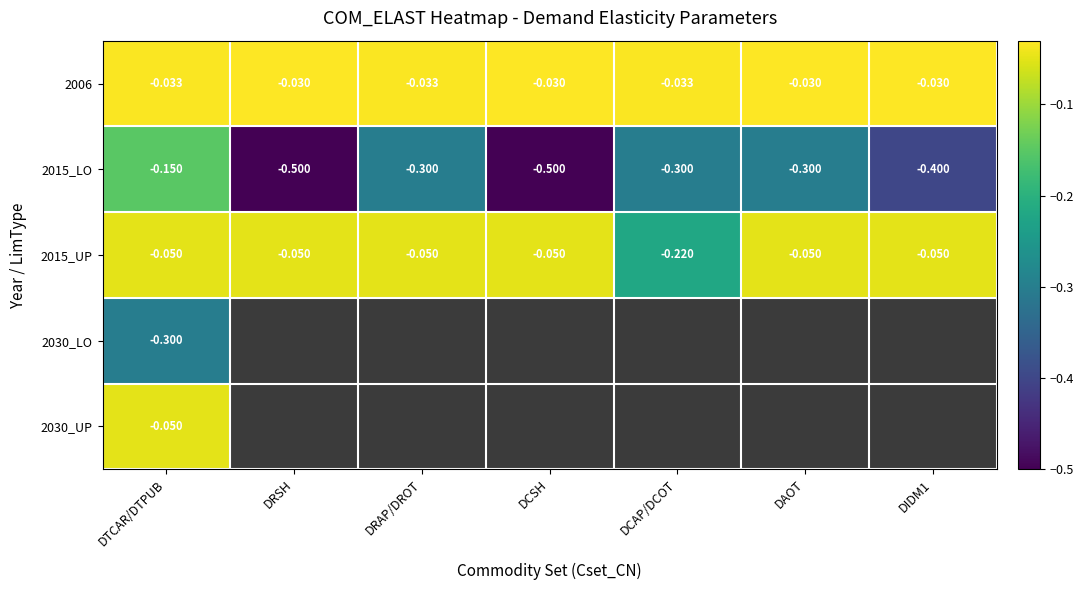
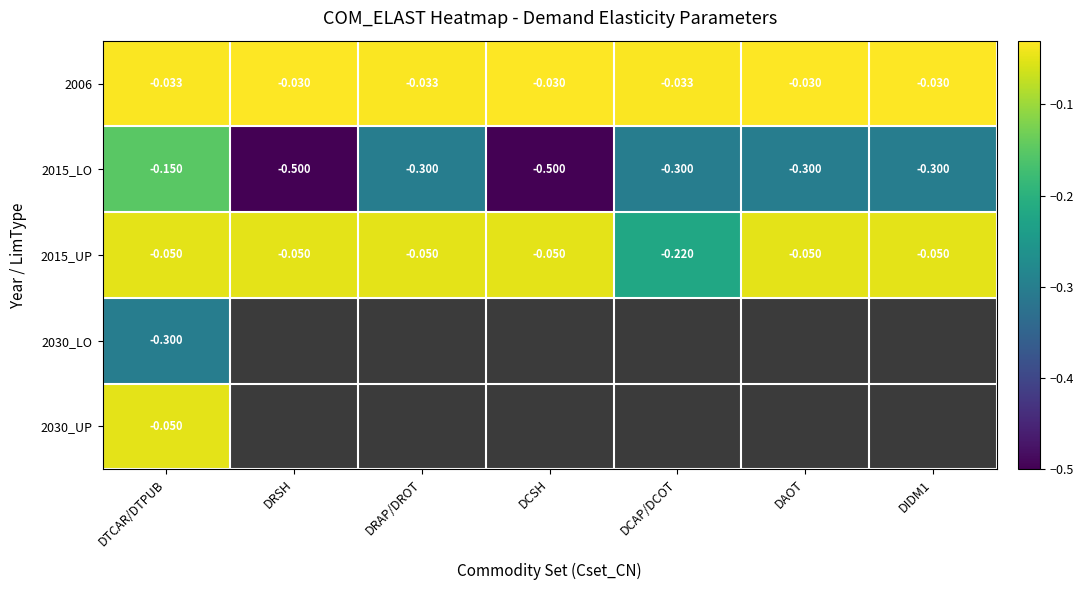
  {
    "2006": {
      "DTCAR/DTPUB": -0.033,
      "DRSH": -0.030,
      "DRAP/DROT": -0.033,
      "DCSH": -0.030,
      "DCAP/DCOT": -0.033,
      "DAOT": -0.030,
      "DIDM1": -0.030
    },
    "2015_LO": {
      "DTCAR/DTPUB": -0.150,
      "DRSH": -0.500,
      "DRAP/DROT": -0.300,
      "DCSH": -0.500,
      "DCAP/DCOT": -0.300,
      "DAOT": -0.300,
-     "DIDM1": -0.400
+     "DIDM1": -0.300
    },
    "2015_UP": {
      "DTCAR/DTPUB": -0.050,
      "DRSH": -0.050,
      "DRAP/DROT": -0.050,
      "DCSH": -0.050,
      "DCAP/DCOT": -0.220,
      "DAOT": -0.050,
      "DIDM1": -0.050
    },
    "2030_LO": {
      "DTCAR/DTPUB": -0.300
    },
    "2030_UP": {
      "DTCAR/DTPUB": -0.050
    }
  }
